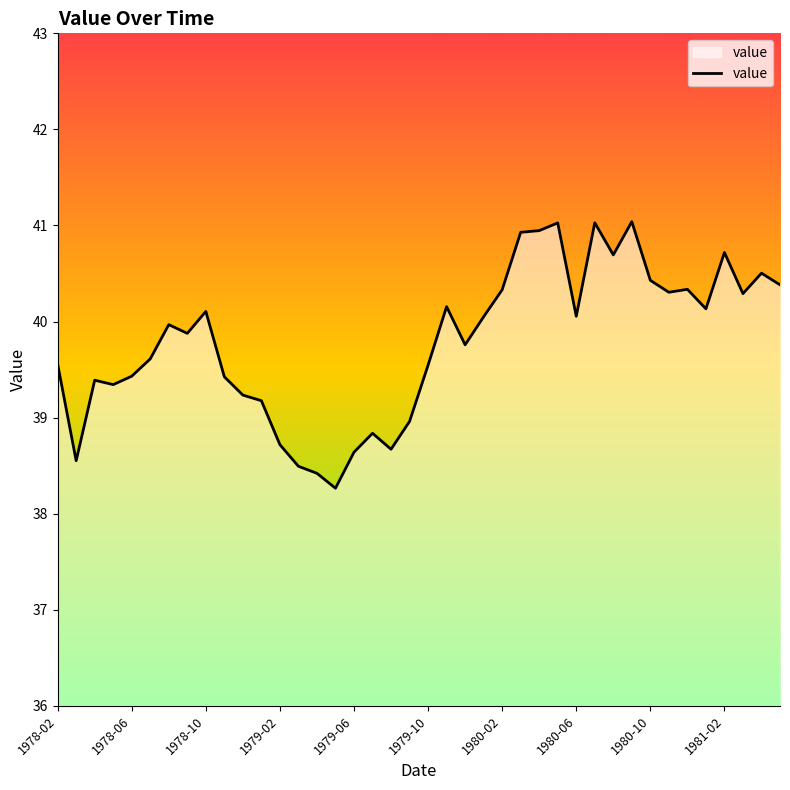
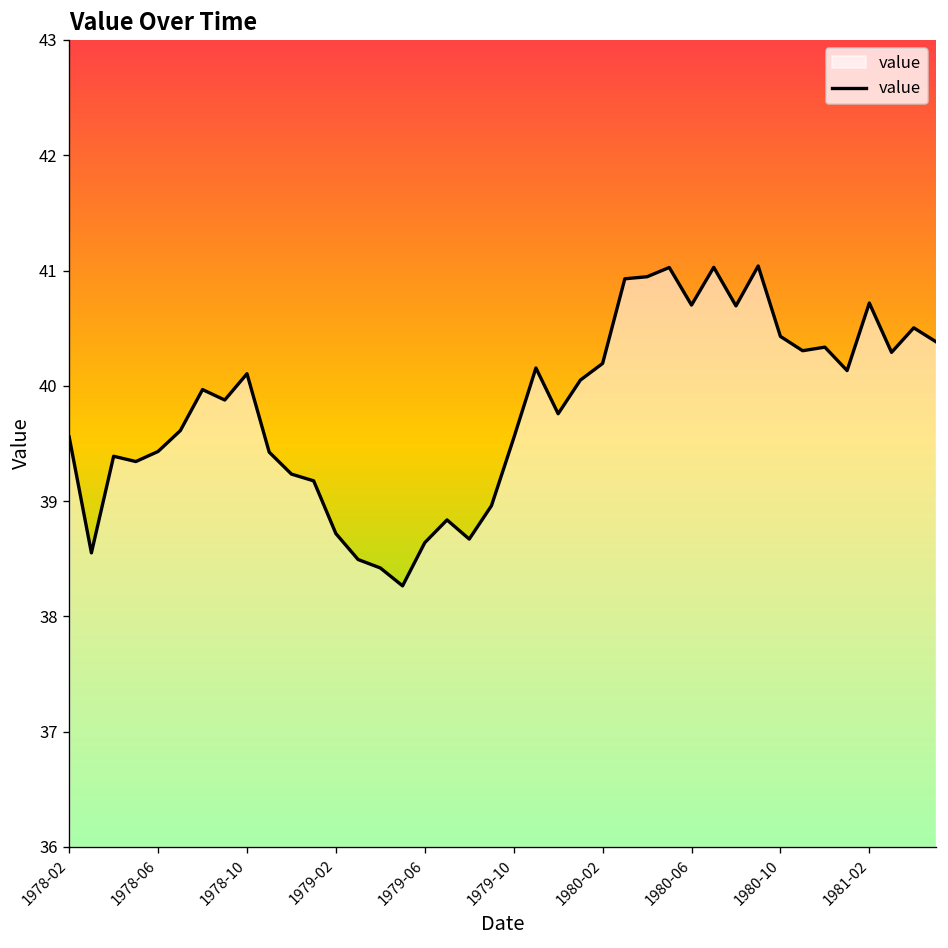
  {
    "1978-02": 39.6,
    "1978-06": 39.4,
    "1978-10": 40.1,
    "1979-02": 38.7,
    "1979-06": 38.6,
    "1979-10": 39.5,
-   "1980-02": 40.3,
-   "1980-06": 40.1,
+   "1980-02": 40.2,
+   "1980-06": 40.7,
    "1980-10": 40.4,
    "1981-02": 40.7
  }
